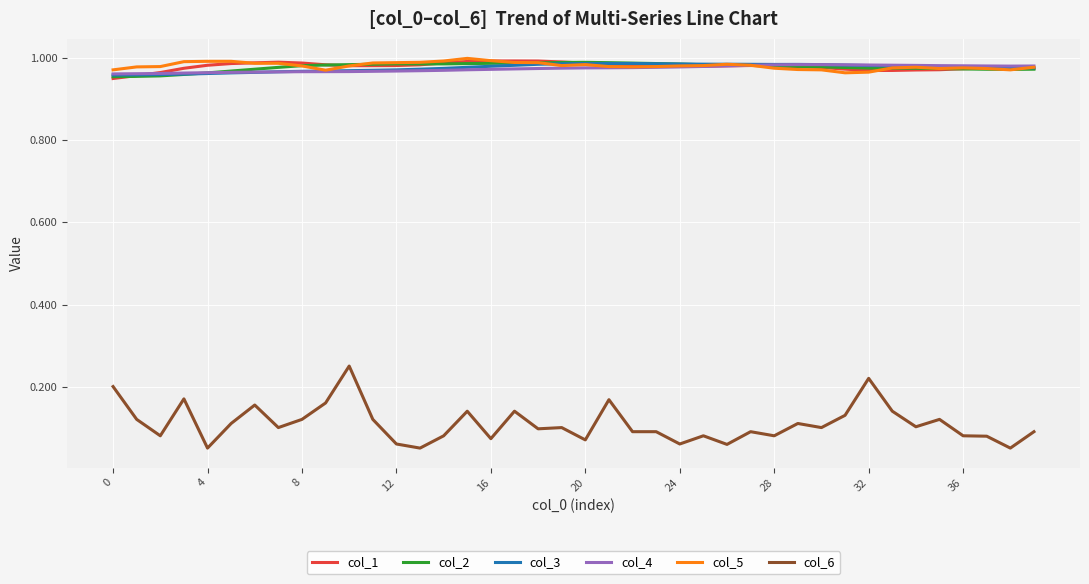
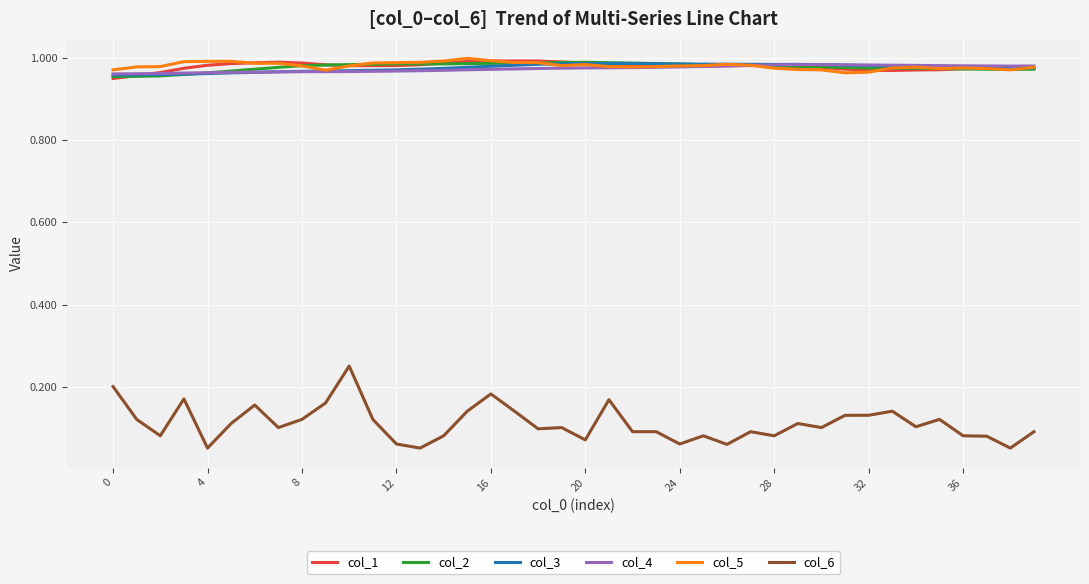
  {
    "col_1": {
      "4": 0.98,
      "8": 0.99
    },
    "col_3": {
      "16": 0.98
    },
    "col_4": {
      "16": 0.97,
      "20": 0.98
    },
    "col_5": {
      "0": 0.97,
      "4": 0.99
    },
    "col_6": {
      "0": 0.20,
      "4": 0.05,
      "8": 0.12,
      "12": 0.06,
-     "16": 0.07,
+     "16": 0.18,
      "20": 0.07,
      "24": 0.06,
      "28": 0.08,
-     "32": 0.22,
+     "32": 0.13,
      "36": 0.08
    }
  }
